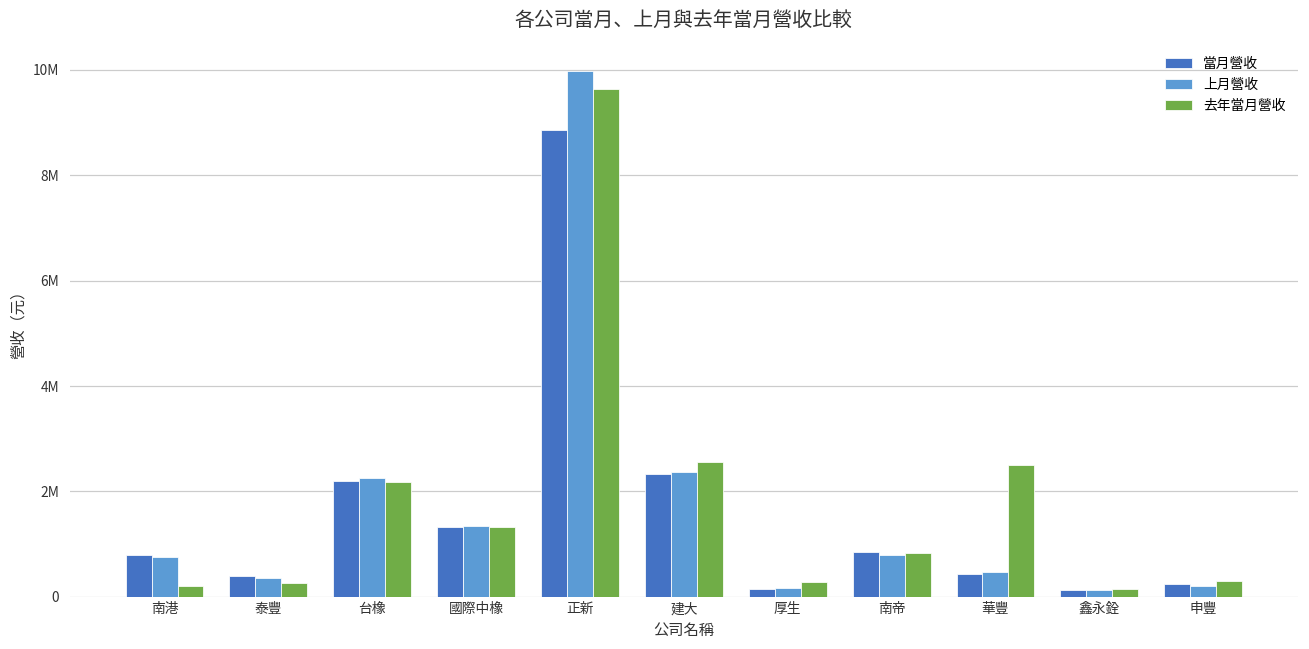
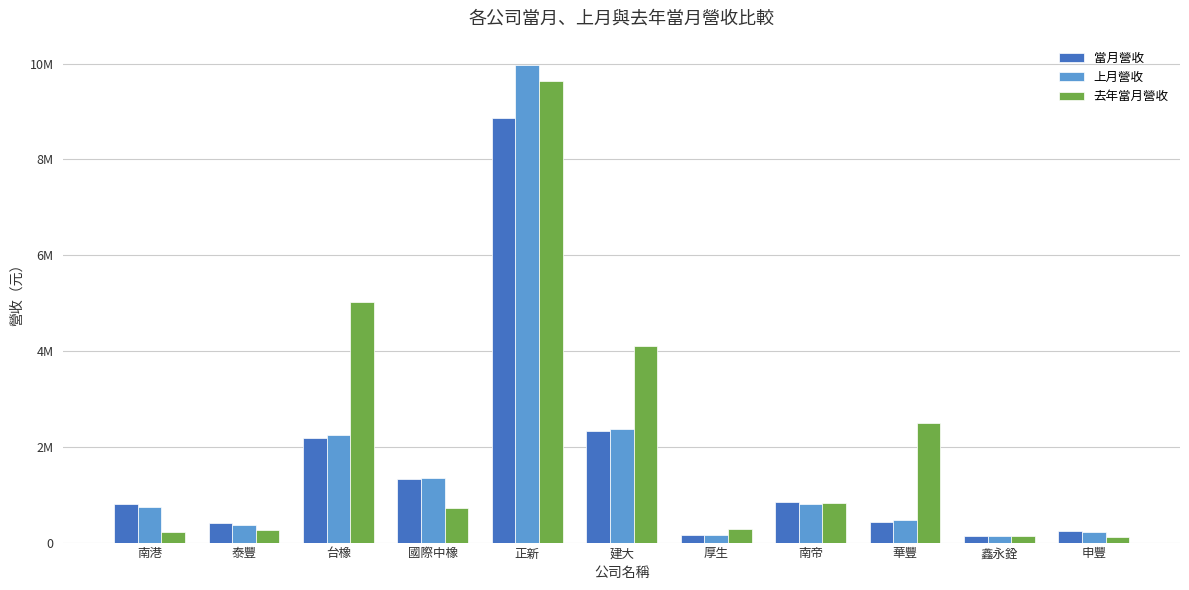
  {
    "去年當月營收": {
      "南港": 200000,
      "泰豐": 300000,
-     "台橡": 2200000,
-     "國際中橡": 1300000,
+     "台橡": 5000000,
+     "國際中橡": 700000,
      "正新": 9600000,
-     "建大": 2600000,
+     "建大": 4100000,
      "厚生": 300000,
      "南帝": 800000,
      "華豐": 2500000,
      "鑫永銓": 100000,
-     "申豐": 300000
+     "申豐": 100000
    }
  }
